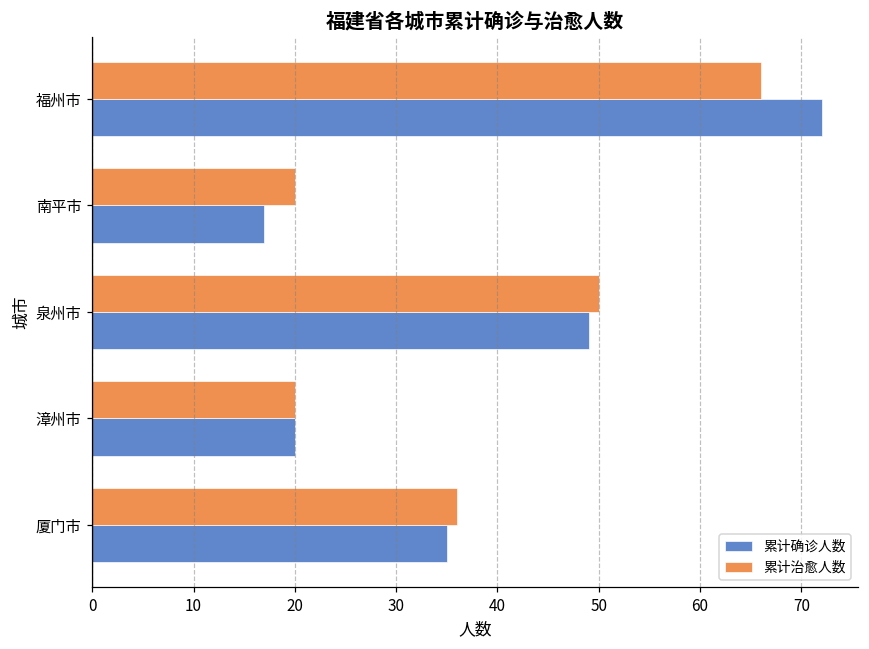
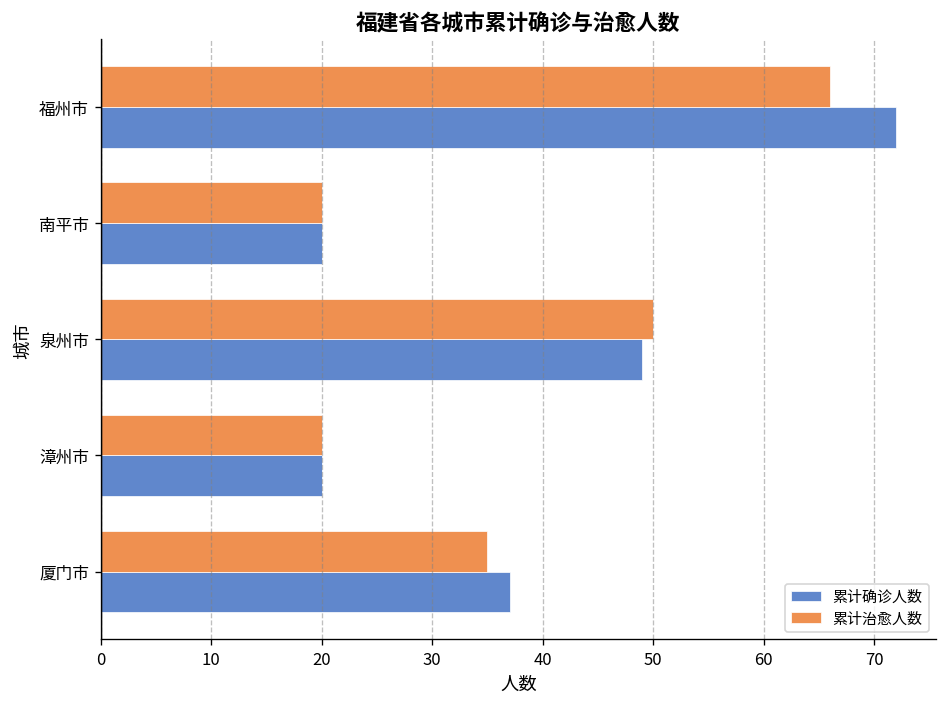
  {
    "累计确诊人数": {
      "福州市": 72,
-     "南平市": 17,
+     "南平市": 20,
      "泉州市": 49,
      "漳州市": 20,
-     "厦门市": 35
+     "厦门市": 37
    },
    "累计治愈人数": {
      "福州市": 66,
      "南平市": 20,
      "泉州市": 50,
      "漳州市": 20,
-     "厦门市": 36
+     "厦门市": 35
    }
  }
